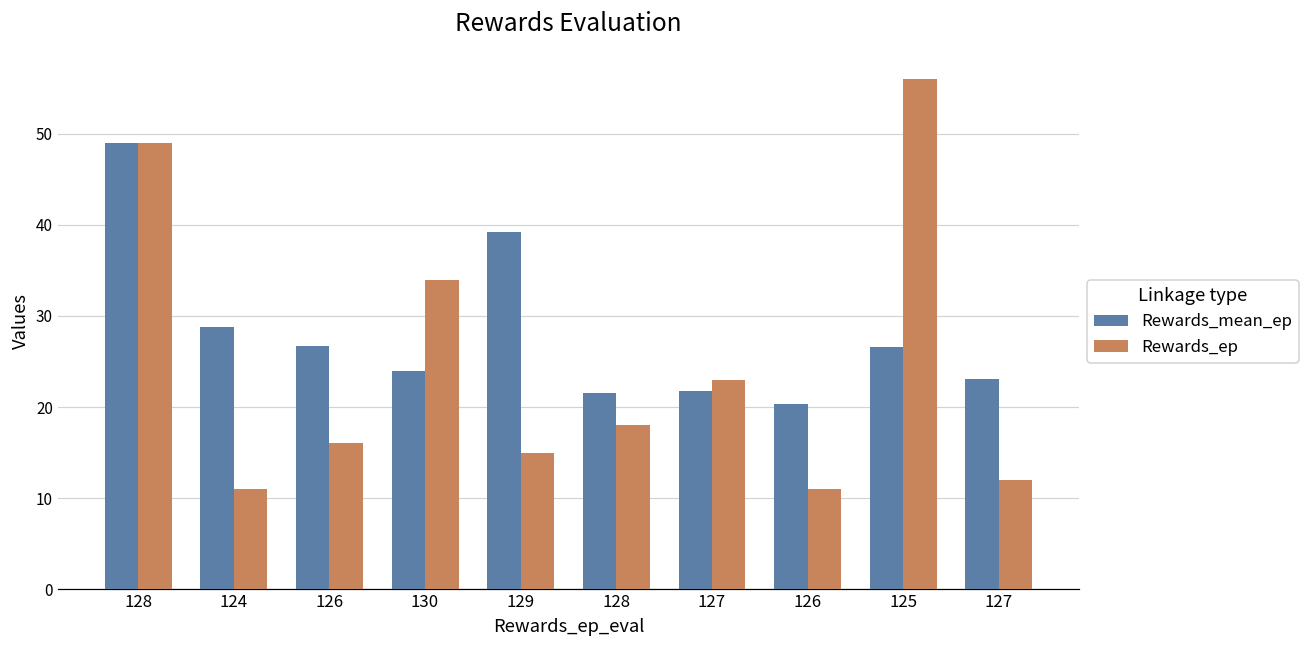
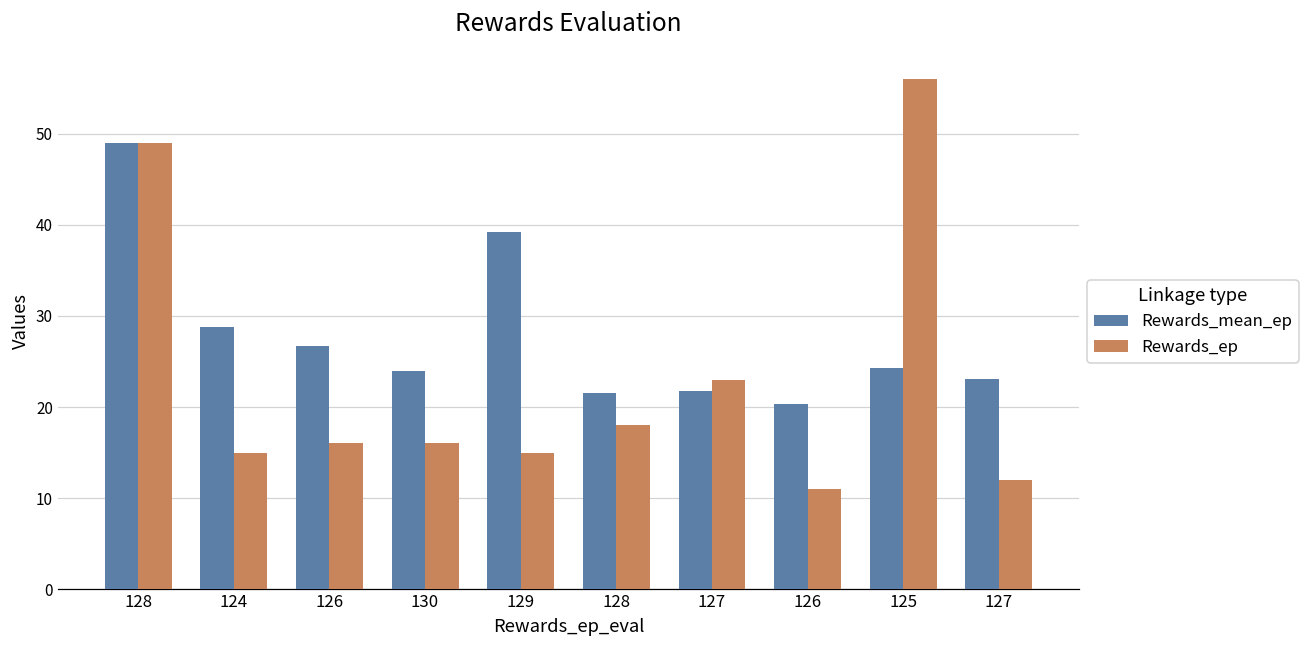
  {
    "Rewards_mean_ep": {
      "124": 29,
      "130": 24,
      "129": 39,
-     "125": 27
+     "125": 24
    },
    "Rewards_ep": {
-     "124": 11,
-     "130": 34,
+     "124": 15,
+     "130": 16,
      "129": 15,
      "125": 56
    }
  }
